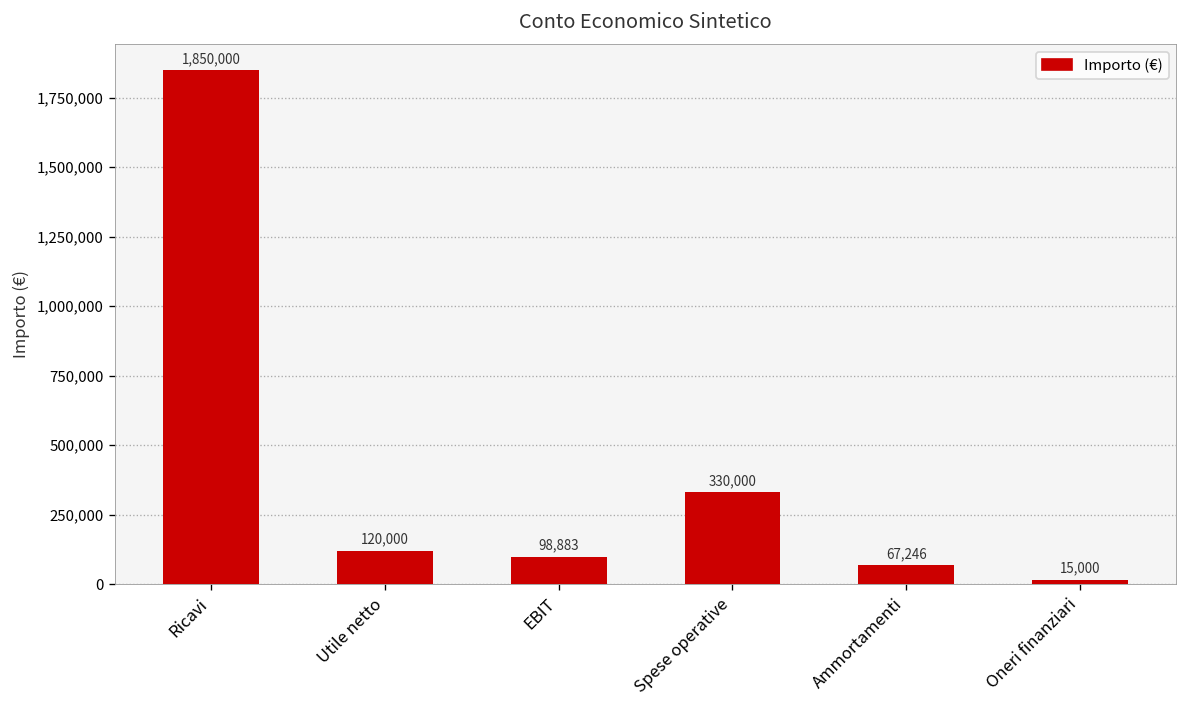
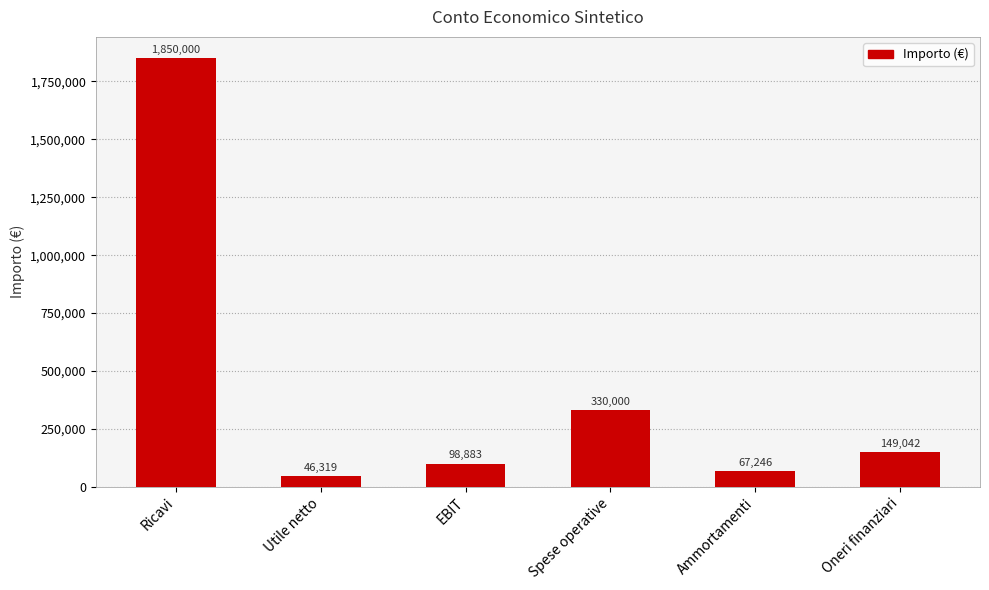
  {
    "Ricavi": "1,850,000",
-   "Utile netto": "120,000",
+   "Utile netto": "46,319",
    "EBIT": "98,883",
    "Spese operative": "330,000",
    "Ammortamenti": "67,246",
-   "Oneri finanziari": "15,000"
+   "Oneri finanziari": "149,042"
  }
